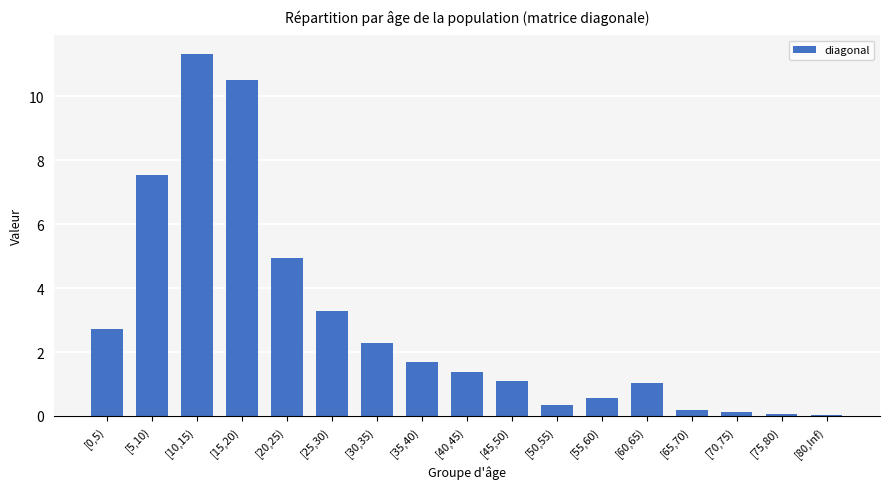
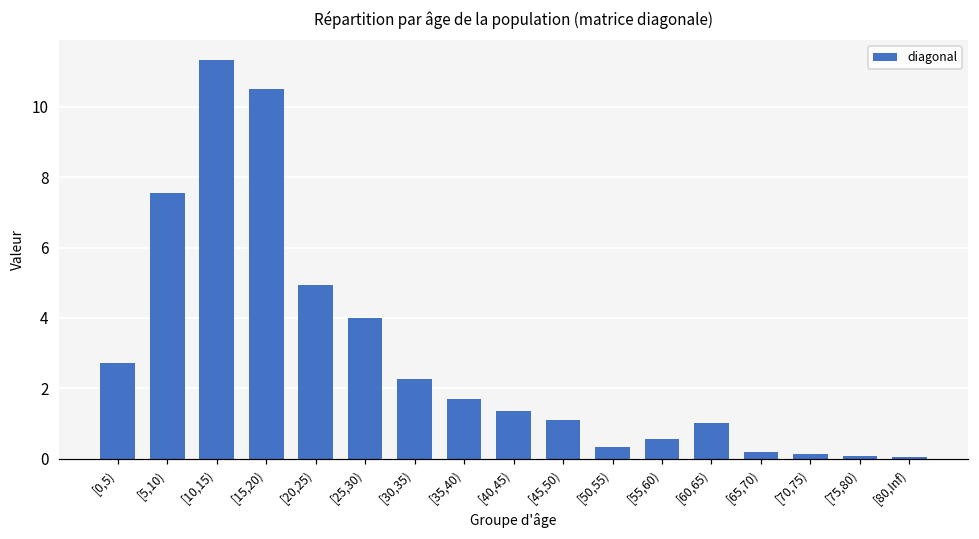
  {
    "[0,5)": 2.7,
    "[5,10)": 7.5,
    "[10,15)": 11.3,
    "[15,20)": 10.5,
    "[20,25)": 4.9,
-   "[25,30)": 3.3,
+   "[25,30)": 4.0,
    "[30,35)": 2.3,
    "[35,40)": 1.7,
    "[40,45)": 1.4,
    "[45,50)": 1.1,
    "[50,55)": 0.3,
    "[55,60)": 0.6,
    "[60,65)": 1.0,
    "[65,70)": 0.2,
    "[70,75)": 0.1
  }
